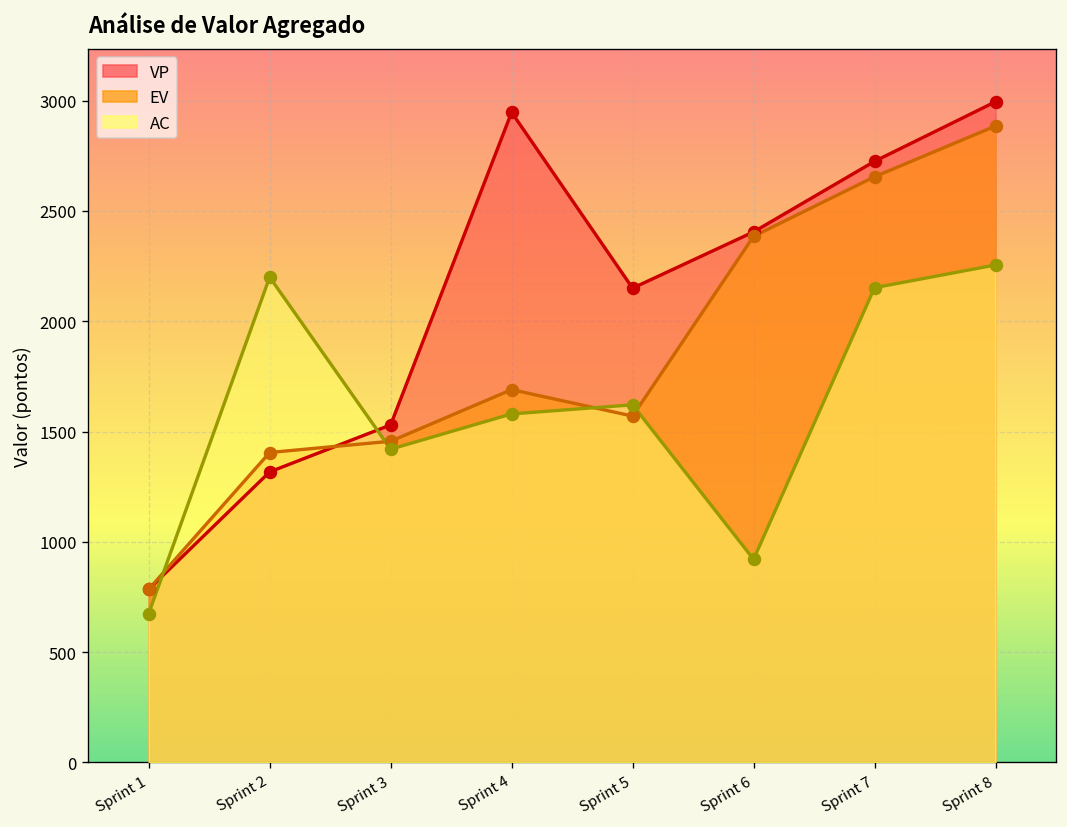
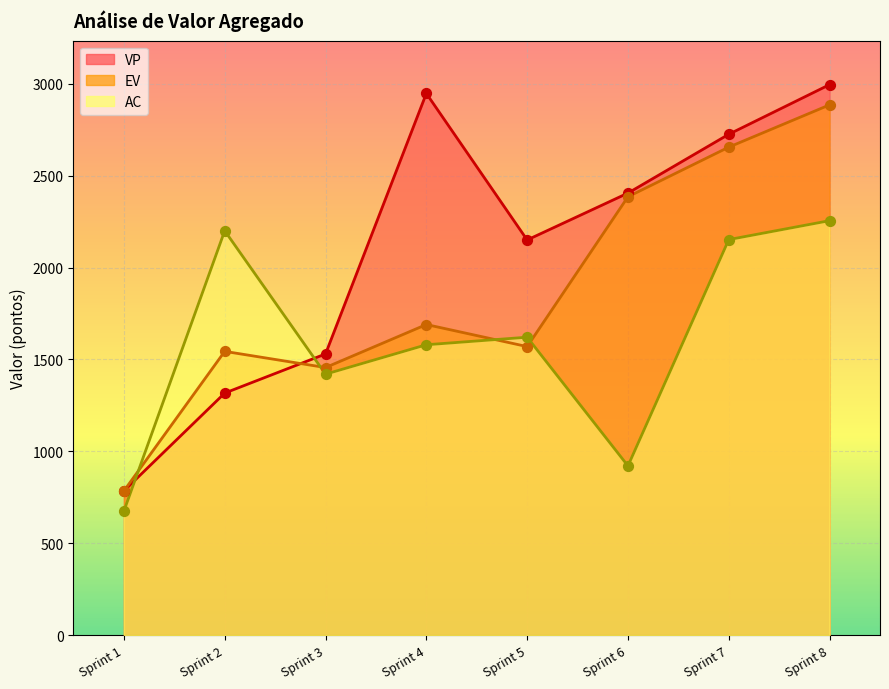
  {
    "VP": {
      "Sprint 2": 1320,
      "Sprint 3": 1530,
      "Sprint 4": 2950,
      "Sprint 5": 2150,
      "Sprint 6": 2410,
      "Sprint 7": 2730,
      "Sprint 8": 3000
    },
    "EV": {
-     "Sprint 2": 1410,
+     "Sprint 2": 1540,
      "Sprint 3": 1460,
      "Sprint 4": 1690,
      "Sprint 5": 1570,
      "Sprint 6": 2390,
      "Sprint 7": 2660,
      "Sprint 8": 2890
    },
    "AC": {
      "Sprint 1": 680,
      "Sprint 2": 2200,
      "Sprint 3": 1420,
      "Sprint 4": 1580,
      "Sprint 5": 1620,
      "Sprint 6": 920,
      "Sprint 7": 2150,
      "Sprint 8": 2260
    }
  }
